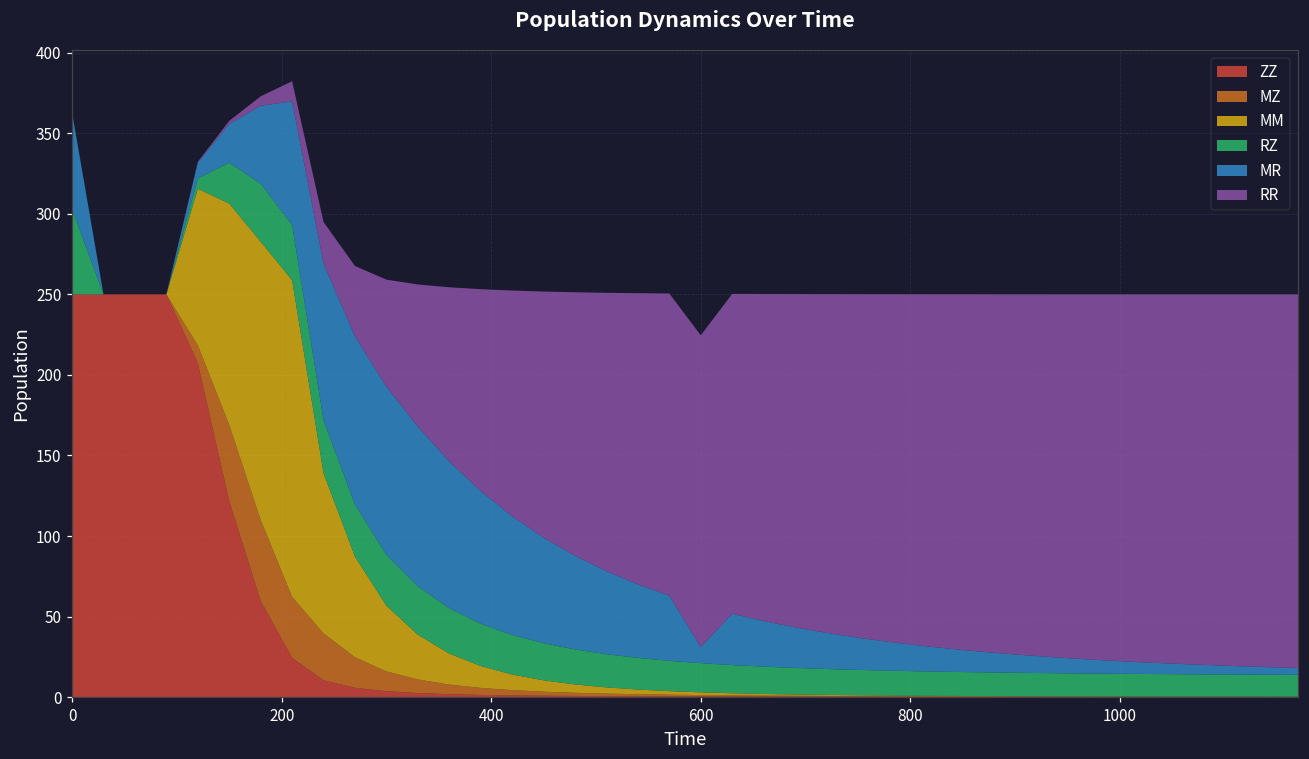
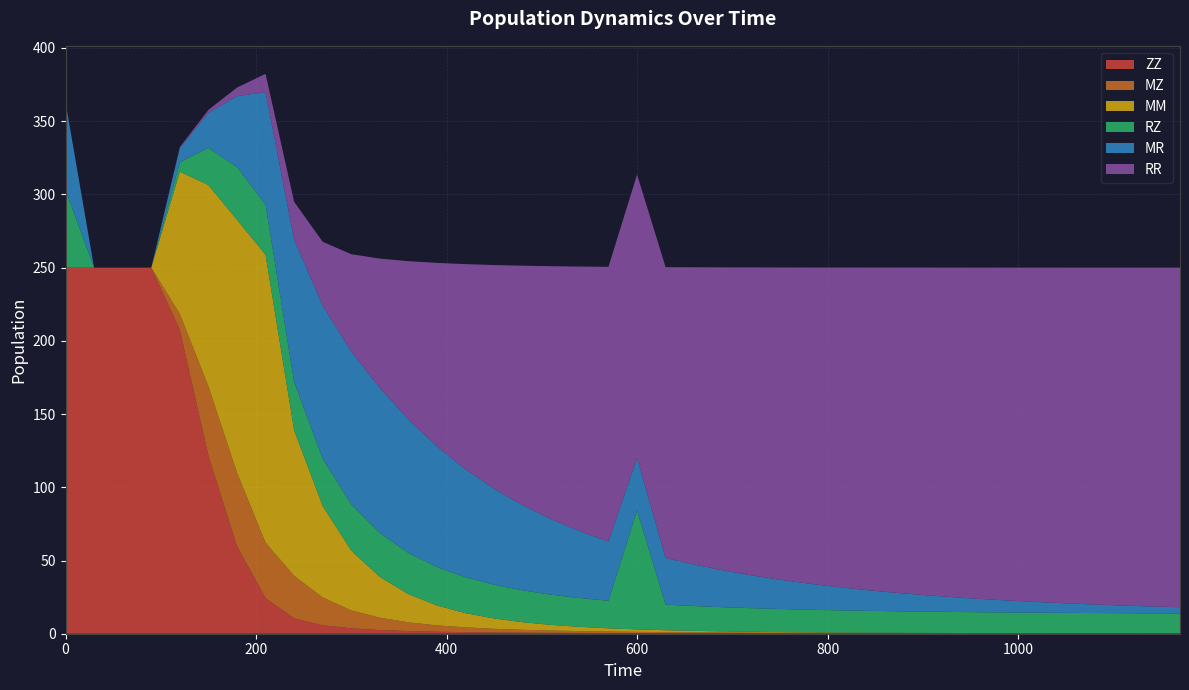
  {
    "RZ": {
      "0": 53,
-     "600": 18
+     "600": 81
    },
    "MR": {
-     "600": 10
+     "600": 36
    },
    "RR": {
      "600": 193
    }
  }
